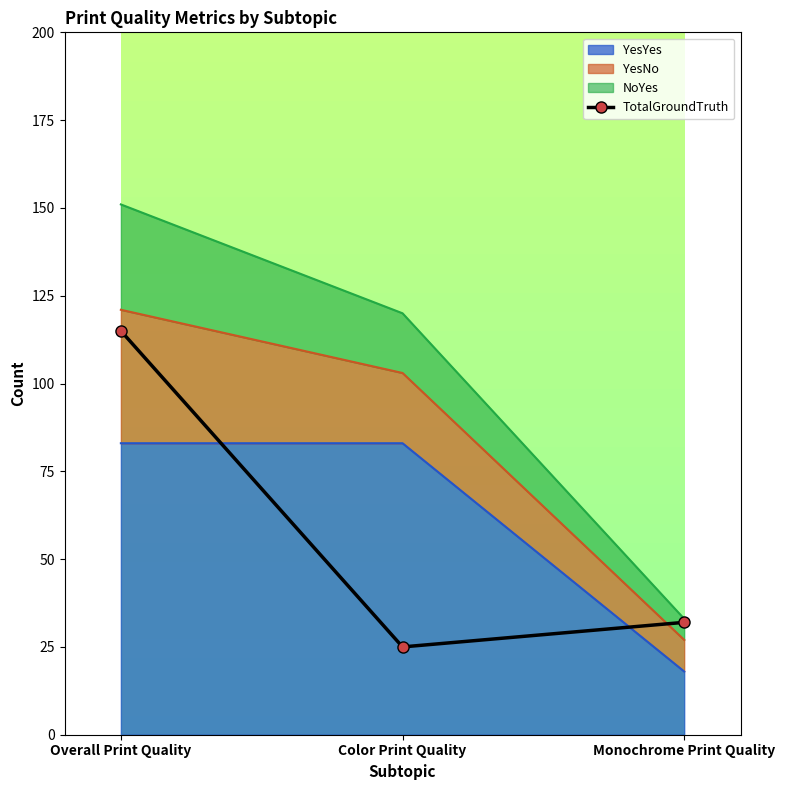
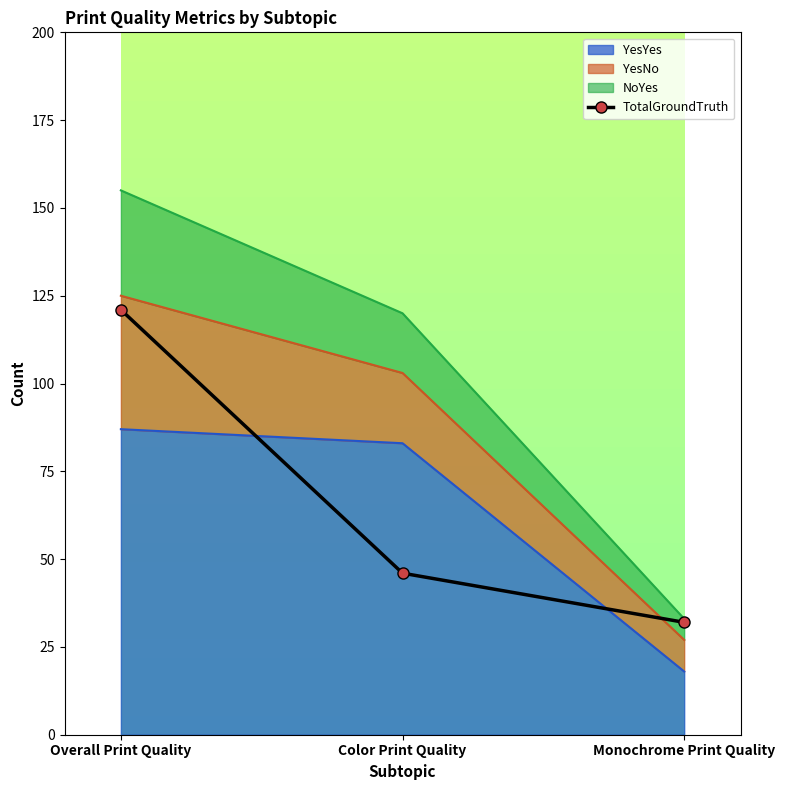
  {
    "YesYes": {
-     "Overall Print Quality": 83,
+     "Overall Print Quality": 87,
      "Color Print Quality": 83,
      "Monochrome Print Quality": 18
    },
    "YesNo": {
      "Overall Print Quality": 38
    },
    "NoYes": {
      "Overall Print Quality": 30
    },
    "TotalGroundTruth": {
-     "Overall Print Quality": 115,
-     "Color Print Quality": 25,
+     "Overall Print Quality": 121,
+     "Color Print Quality": 46,
      "Monochrome Print Quality": 32
    }
  }
